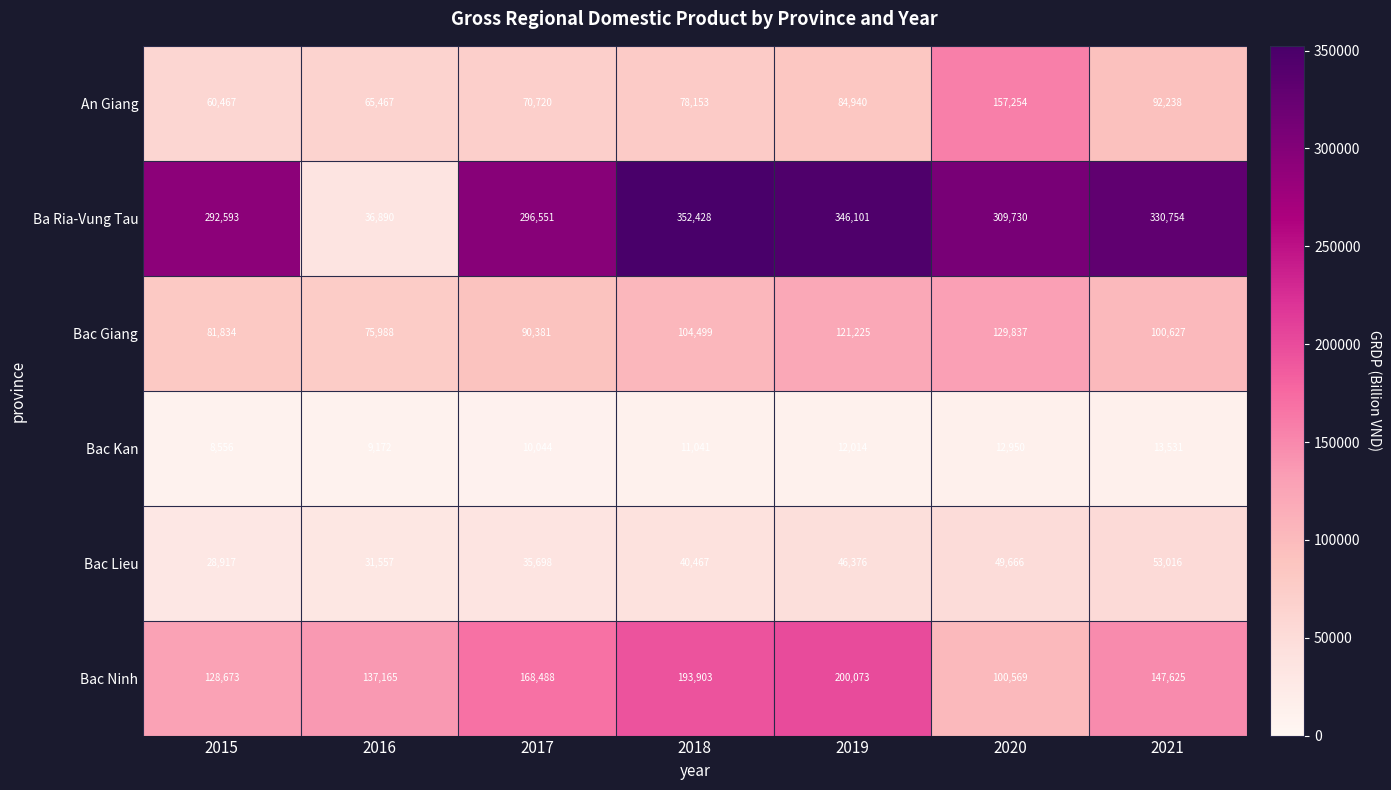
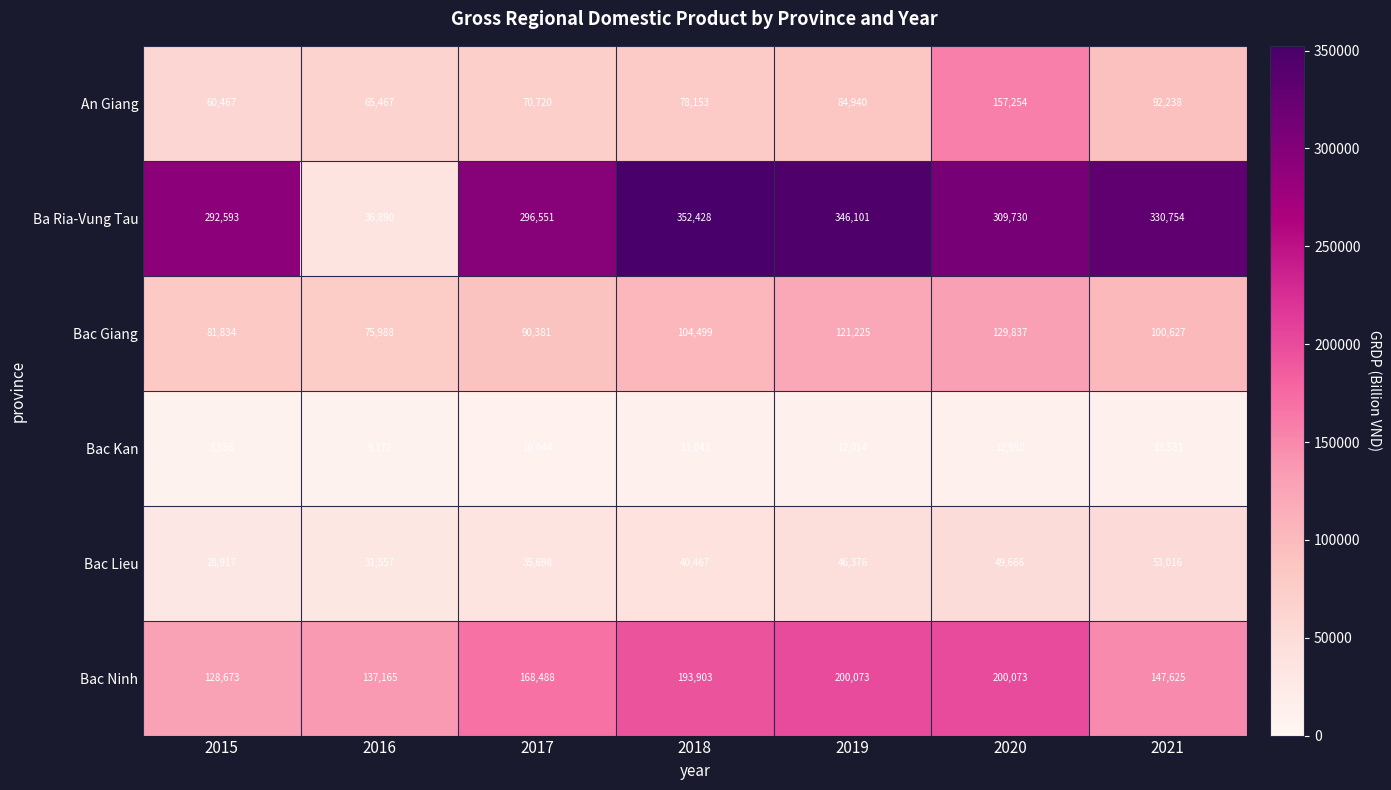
  {
    "An Giang": {
      "2016": "65,467",
      "2017": "70,720",
      "2018": "78,153",
      "2019": "84,940",
      "2020": "157,254",
      "2021": "92,238"
    },
    "Ba Ria-Vung Tau": {
      "2015": "292,593",
      "2017": "296,551",
      "2018": "352,428",
      "2019": "346,101",
      "2020": "309,730",
      "2021": "330,754"
    },
    "Bac Giang": {
      "2015": "81,834",
      "2016": "75,988",
      "2017": "90,381",
      "2018": "104,499",
      "2019": "121,225",
      "2020": "129,837",
      "2021": "100,627"
    },
    "Bac Ninh": {
      "2015": "128,673",
      "2016": "137,165",
      "2017": "168,488",
      "2018": "193,903",
      "2019": "200,073",
-     "2020": "100,569",
+     "2020": "200,073",
      "2021": "147,625"
    }
  }
